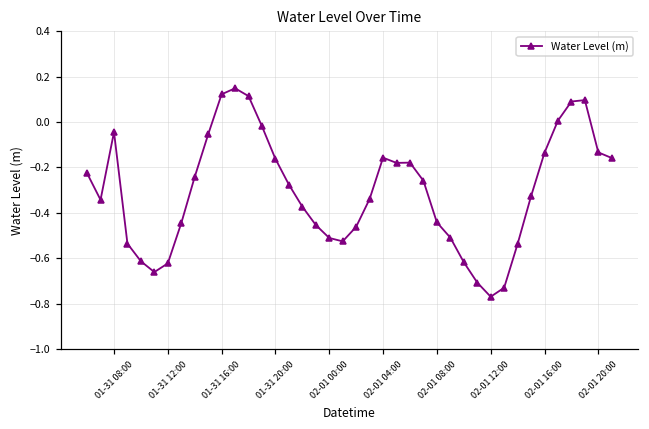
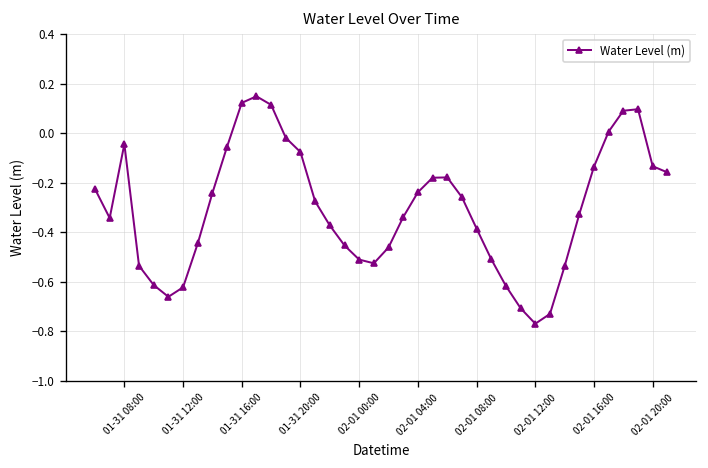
  {
    "01-31 08:00": -0.04,
    "01-31 12:00": -0.62,
    "01-31 16:00": 0.12,
-   "01-31 20:00": -0.16,
+   "01-31 20:00": -0.08,
    "02-01 00:00": -0.51,
-   "02-01 04:00": -0.16,
-   "02-01 08:00": -0.44,
+   "02-01 04:00": -0.24,
+   "02-01 08:00": -0.39,
    "02-01 12:00": -0.77,
    "02-01 16:00": -0.14,
    "02-01 20:00": -0.13
  }
